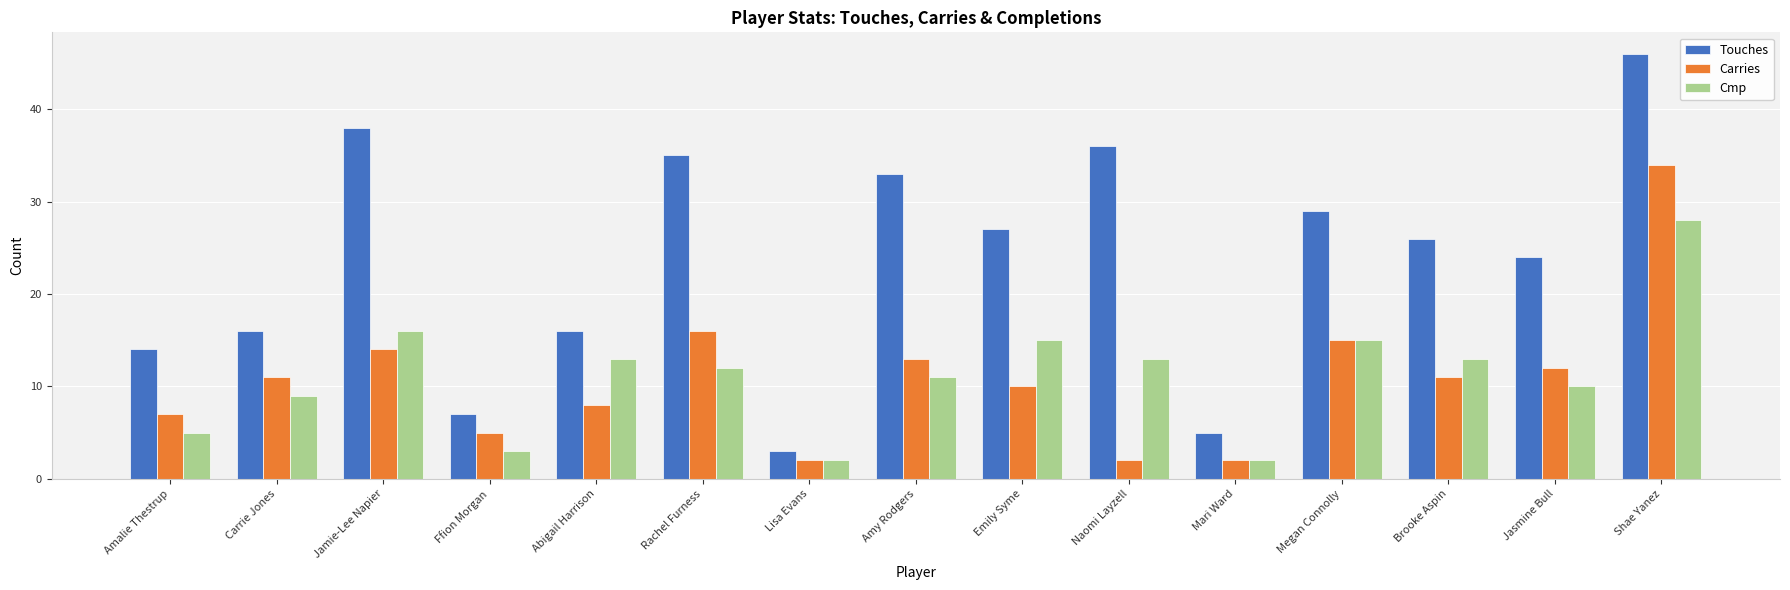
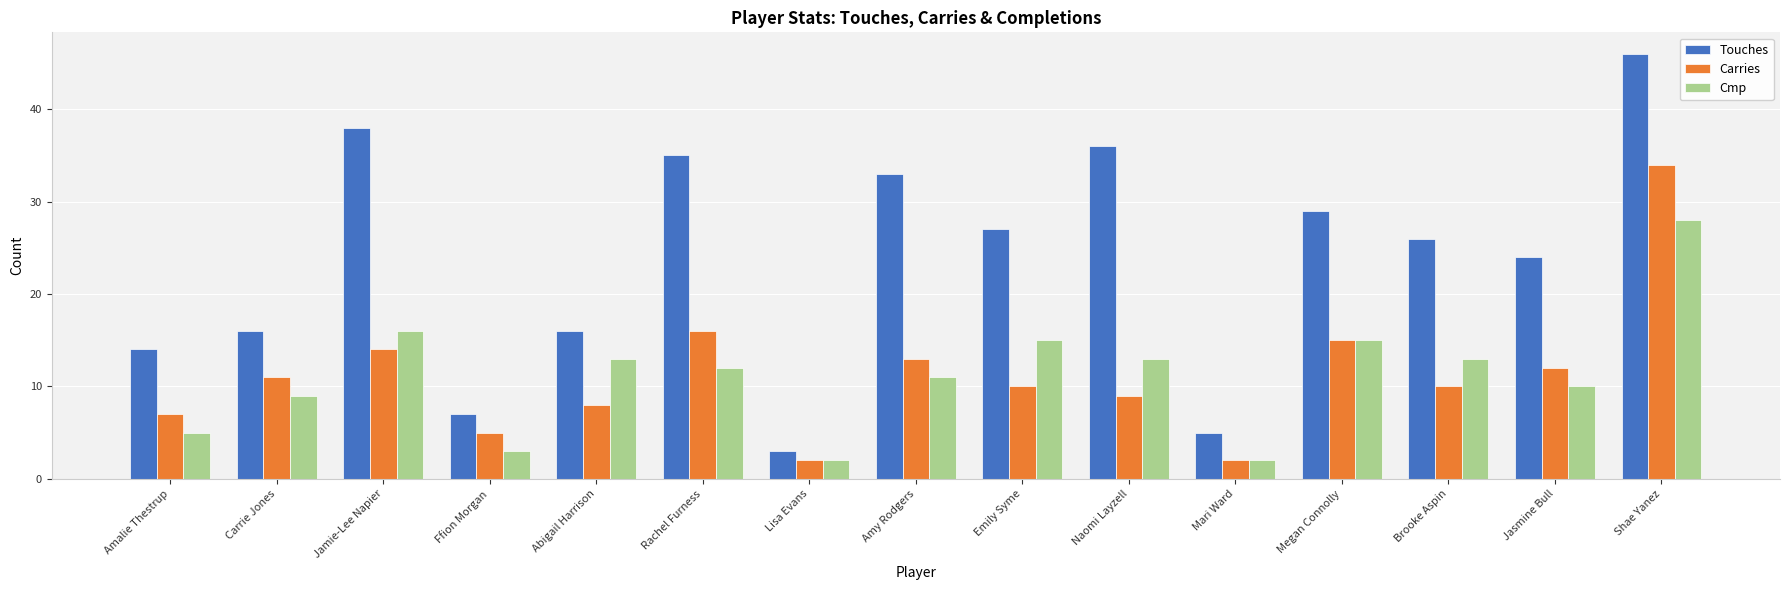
  {
    "Touches": {
      "Amalie Thestrup": 14,
      "Carrie Jones": 16,
      "Jamie-Lee Napier": 38,
      "Ffion Morgan": 7,
      "Abigail Harrison": 16,
      "Rachel Furness": 35,
      "Lisa Evans": 3,
      "Amy Rodgers": 33,
      "Emily Syme": 27,
      "Naomi Layzell": 36,
      "Mari Ward": 5,
      "Megan Connolly": 29,
      "Brooke Aspin": 26,
      "Jasmine Bull": 24,
      "Shae Yanez": 46
    },
    "Carries": {
      "Amalie Thestrup": 7,
      "Carrie Jones": 11,
      "Jamie-Lee Napier": 14,
      "Ffion Morgan": 5,
      "Abigail Harrison": 8,
      "Rachel Furness": 16,
      "Lisa Evans": 2,
      "Amy Rodgers": 13,
      "Emily Syme": 10,
-     "Naomi Layzell": 2,
+     "Naomi Layzell": 9,
      "Mari Ward": 2,
      "Megan Connolly": 15,
-     "Brooke Aspin": 11,
+     "Brooke Aspin": 10,
      "Jasmine Bull": 12,
      "Shae Yanez": 34
    },
    "Cmp": {
      "Amalie Thestrup": 5,
      "Carrie Jones": 9,
      "Jamie-Lee Napier": 16,
      "Ffion Morgan": 3,
      "Abigail Harrison": 13,
      "Rachel Furness": 12,
      "Lisa Evans": 2,
      "Amy Rodgers": 11,
      "Emily Syme": 15,
      "Naomi Layzell": 13,
      "Mari Ward": 2,
      "Megan Connolly": 15,
      "Brooke Aspin": 13,
      "Jasmine Bull": 10,
      "Shae Yanez": 28
    }
  }
